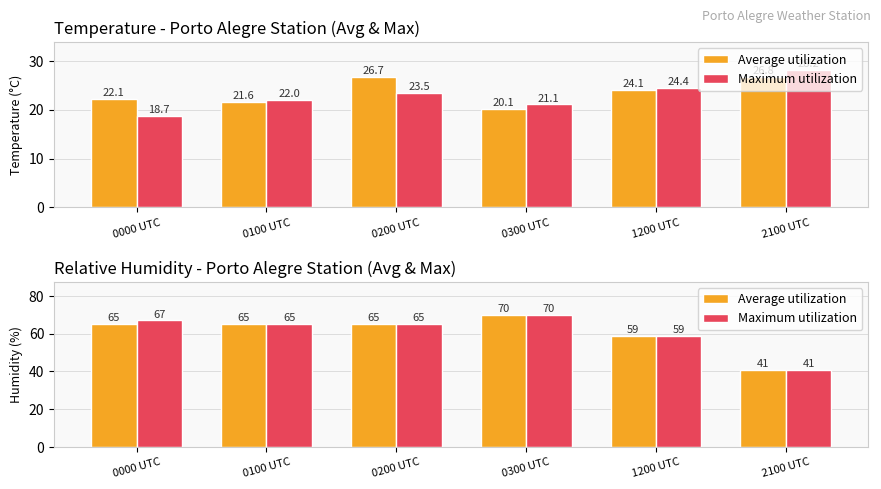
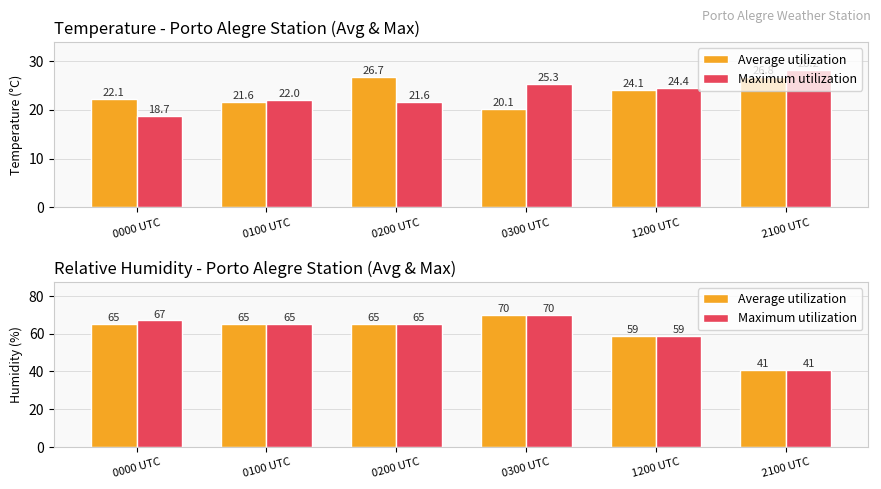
  {
    "Temperature - Porto Alegre Station (Avg & Max)": {
      "Average utilization": {
        "0000 UTC": 22.1,
        "0100 UTC": 21.6,
        "0200 UTC": 26.7,
        "0300 UTC": 20.1,
        "1200 UTC": 24.1
      },
      "Maximum utilization": {
        "0000 UTC": 18.7,
        "0100 UTC": 22.0,
-       "0200 UTC": 23.5,
-       "0300 UTC": 21.1,
+       "0200 UTC": 21.6,
+       "0300 UTC": 25.3,
        "1200 UTC": 24.4
      }
    },
    "Relative Humidity - Porto Alegre Station (Avg & Max)": {
      "Average utilization": {
        "0000 UTC": 65,
        "0100 UTC": 65,
        "0200 UTC": 65,
        "0300 UTC": 70,
        "1200 UTC": 59,
        "2100 UTC": 41
      },
      "Maximum utilization": {
        "0000 UTC": 67,
        "0100 UTC": 65,
        "0200 UTC": 65,
        "0300 UTC": 70,
        "1200 UTC": 59,
        "2100 UTC": 41
      }
    }
  }
